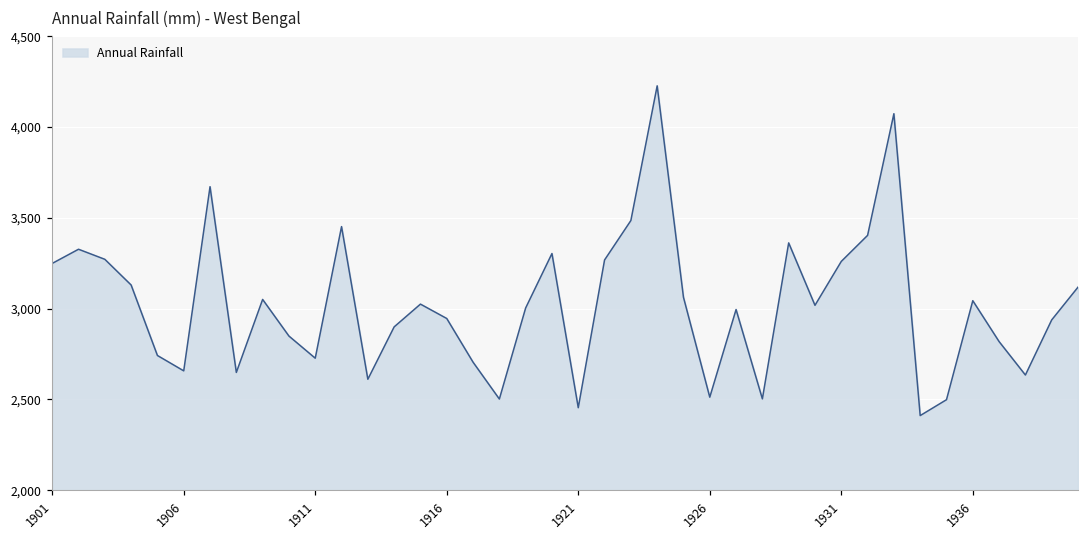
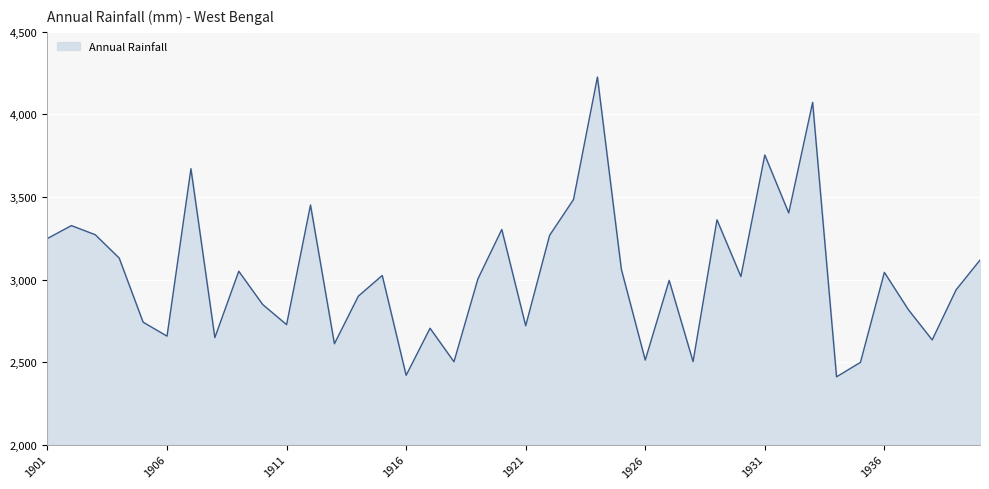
  {
    "1901": "3,250",
    "1906": "2,660",
    "1911": "2,730",
-   "1916": "2,950",
-   "1921": "2,450",
+   "1916": "2,420",
+   "1921": "2,720",
    "1926": "2,510",
-   "1931": "3,260",
+   "1931": "3,750",
    "1936": "3,040"
  }
